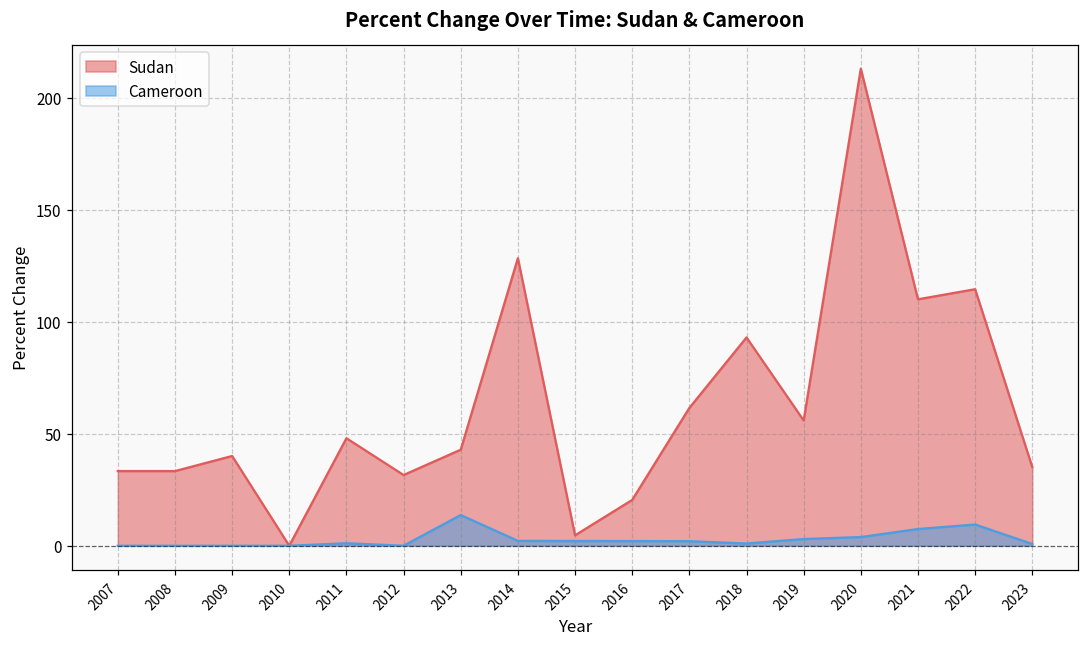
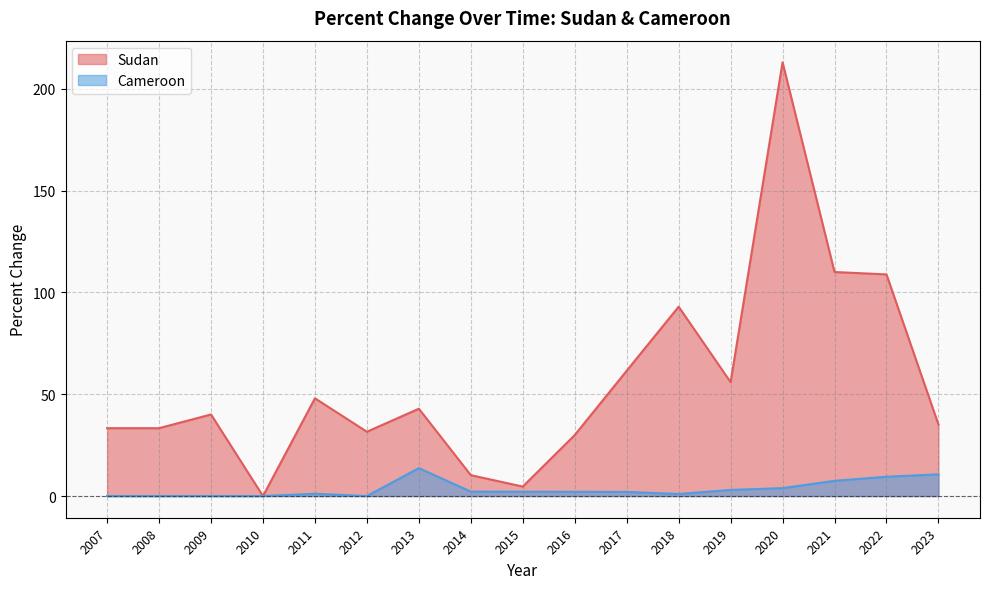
  {
    "Sudan": {
      "2007": 33,
      "2008": 33,
      "2009": 40,
      "2011": 48,
      "2012": 32,
      "2013": 43,
-     "2014": 128,
+     "2014": 10,
      "2015": 5,
-     "2016": 20,
+     "2016": 30,
      "2017": 62,
      "2018": 93,
      "2019": 56,
      "2020": 213,
      "2021": 110,
-     "2022": 115,
+     "2022": 109,
      "2023": 35
    },
    "Cameroon": {
      "2007": 0,
      "2008": 0,
      "2009": 0,
      "2011": 1,
      "2012": 0,
      "2013": 14,
      "2014": 2,
      "2015": 2,
      "2016": 2,
      "2017": 2,
      "2018": 1,
      "2019": 3,
      "2020": 4,
      "2021": 7,
      "2022": 9,
-     "2023": 1
+     "2023": 11
    }
  }
